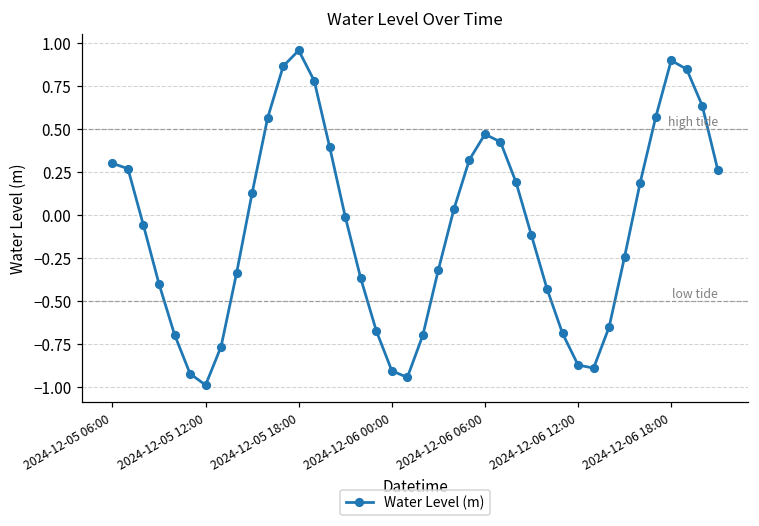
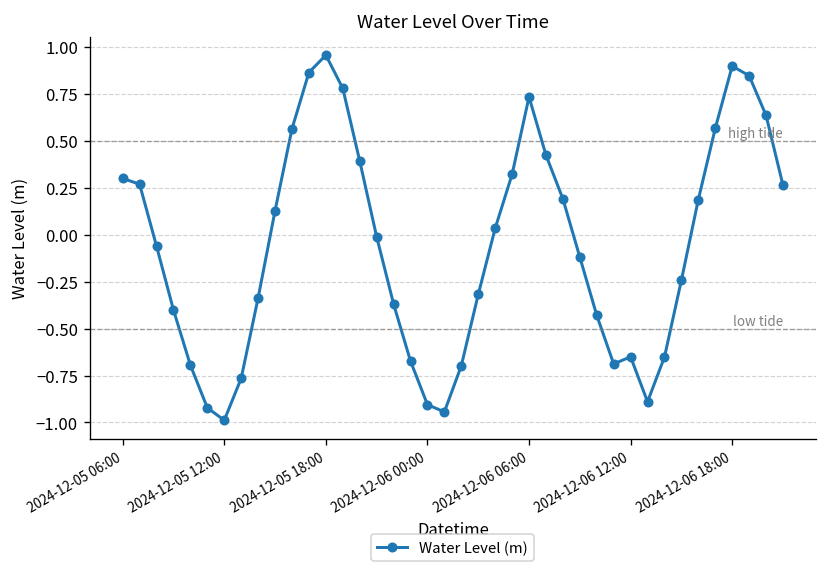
  {
    "2024-12-05 06:00": 0.30,
    "2024-12-05 12:00": -0.99,
    "2024-12-05 18:00": 0.96,
    "2024-12-06 00:00": -0.91,
-   "2024-12-06 06:00": 0.47,
-   "2024-12-06 12:00": -0.87,
+   "2024-12-06 06:00": 0.74,
+   "2024-12-06 12:00": -0.65,
    "2024-12-06 18:00": 0.90
  }
